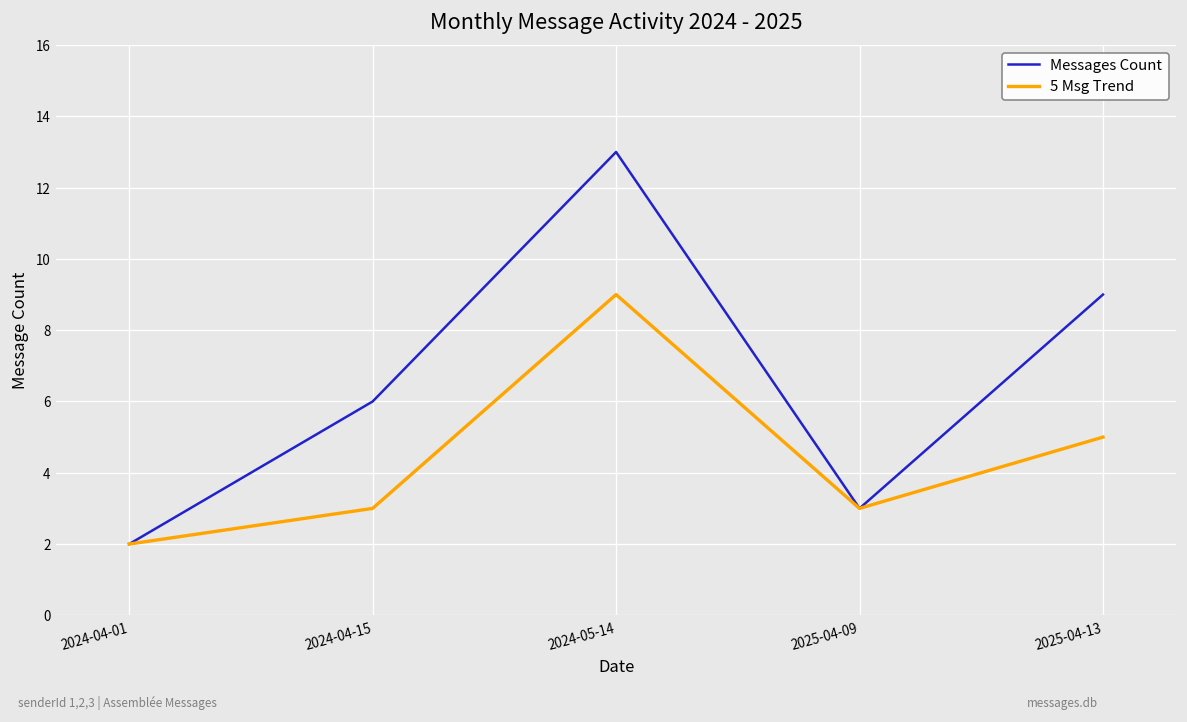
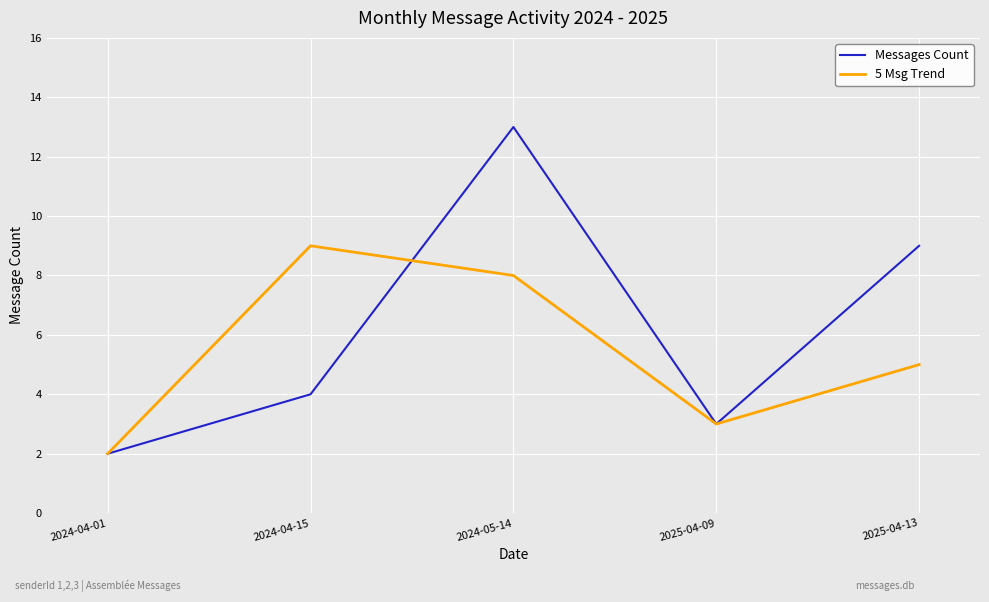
  {
    "Messages Count": {
-     "2024-04-15": 6,
+     "2024-04-15": 4,
      "2024-05-14": 13,
      "2025-04-13": 9
    },
    "5 Msg Trend": {
-     "2024-04-15": 3,
-     "2024-05-14": 9,
+     "2024-04-15": 9,
+     "2024-05-14": 8,
      "2025-04-13": 5
    }
  }
